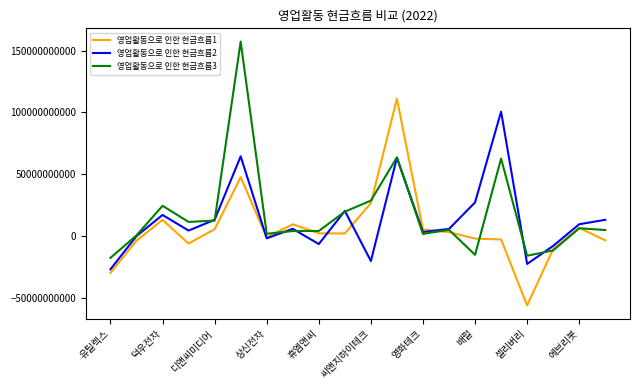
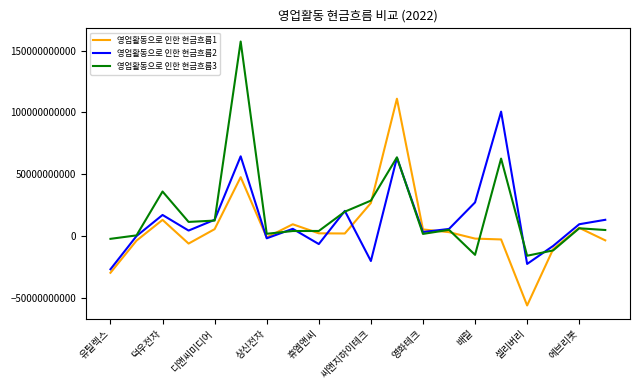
  {
    "영업활동으로 인한 현금흐름1": {
      "유틸렉스": -30000000000,
      "덕우전자": 13000000000,
      "디앤씨미디어": 5000000000,
      "배럴": -2000000000,
      "셀리버리": -56000000000
    },
    "영업활동으로 인한 현금흐름2": {
      "유틸렉스": -27000000000,
      "덕우전자": 17000000000,
      "휴엠앤씨": -7000000000,
      "씨앤지하이테크": -20000000000,
      "배럴": 27000000000,
      "셀리버리": -23000000000,
      "에브리봇": 9000000000
    },
    "영업활동으로 인한 현금흐름3": {
-     "유틸렉스": -18000000000,
-     "덕우전자": 24000000000,
+     "유틸렉스": -2000000000,
+     "덕우전자": 36000000000,
      "상신전자": 2000000000,
      "배럴": -15000000000,
      "셀리버리": -16000000000
    }
  }
